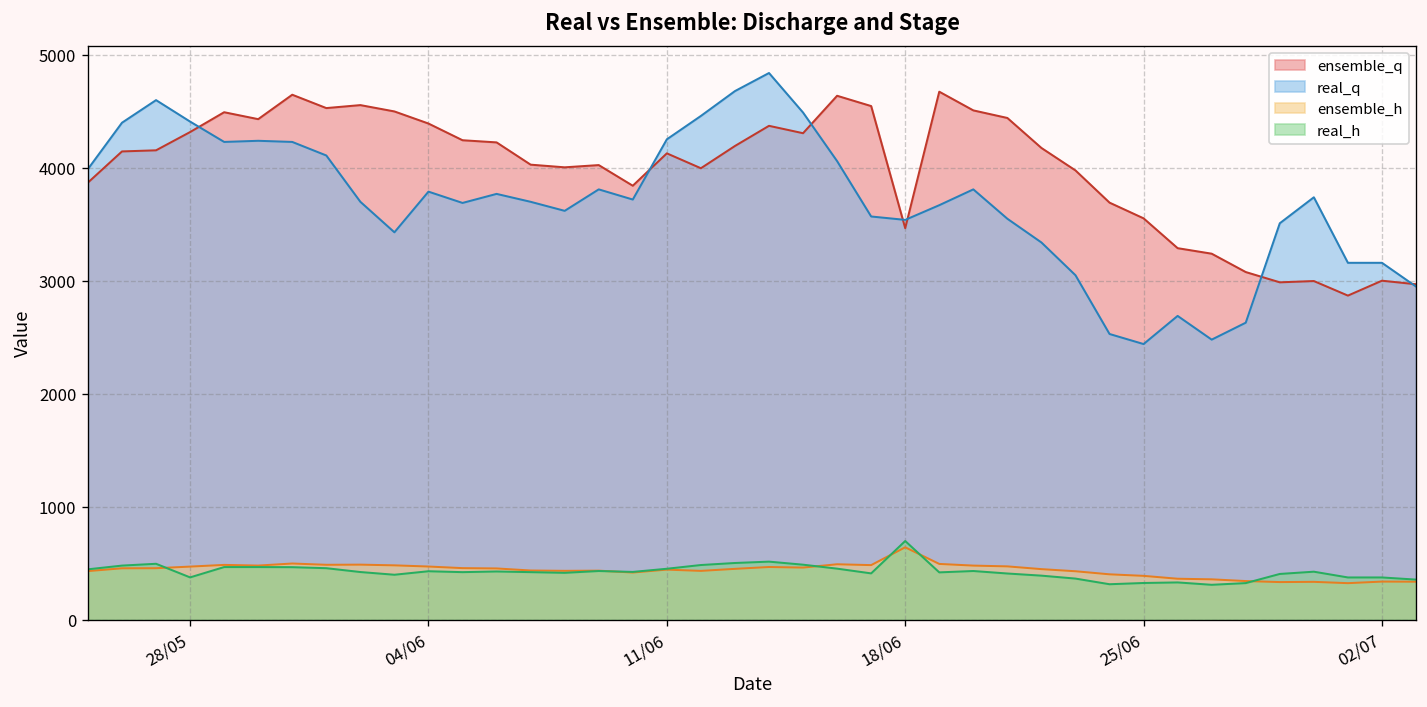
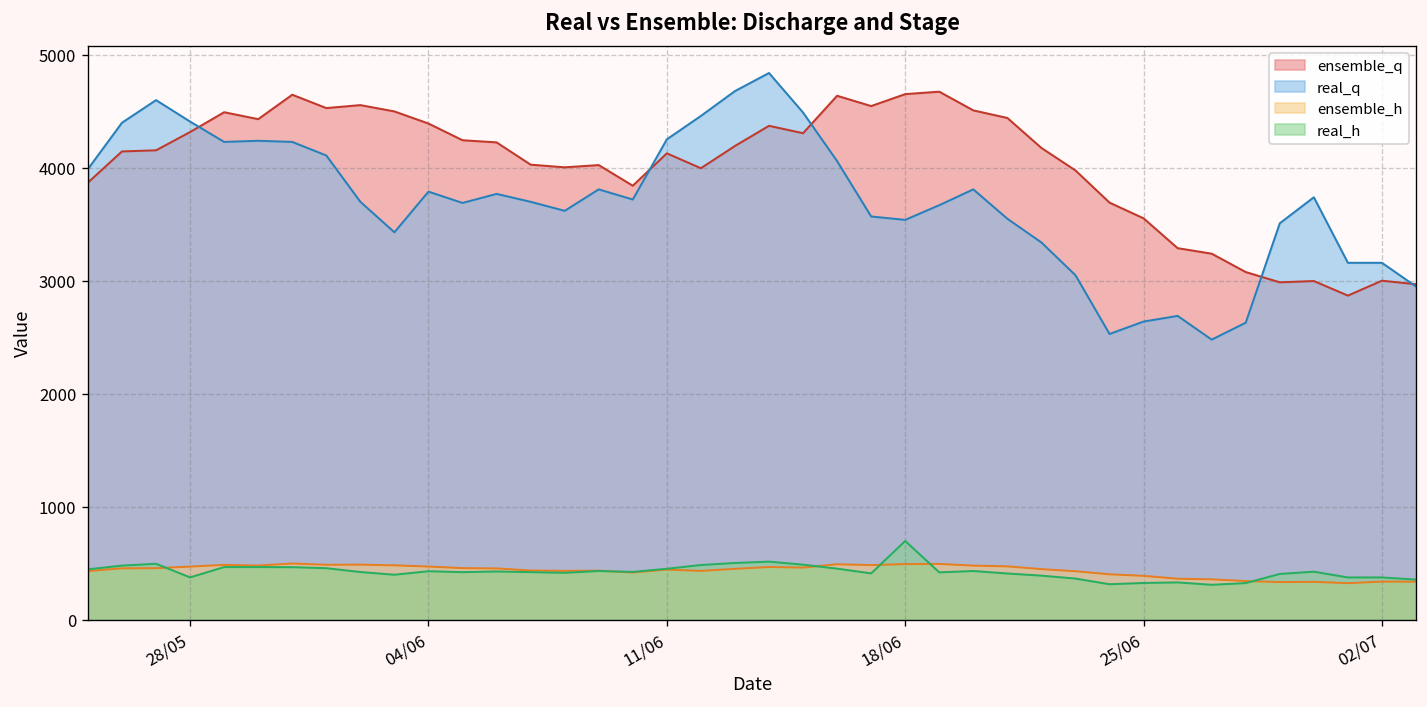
  {
    "ensemble_q": {
      "28/05": 4300,
      "04/06": 4400,
      "11/06": 4100,
-     "18/06": 3500,
+     "18/06": 4700,
      "25/06": 3600,
      "02/07": 3000
    },
    "real_q": {
      "28/05": 4400,
      "04/06": 3800,
      "11/06": 4300,
      "18/06": 3500,
-     "25/06": 2400,
+     "25/06": 2600,
      "02/07": 3200
    },
    "ensemble_h": {
      "28/05": 500,
      "04/06": 500,
-     "18/06": 600,
+     "18/06": 500,
      "25/06": 400,
      "02/07": 300
    },
    "real_h": {
      "28/05": 400,
      "04/06": 400,
      "18/06": 700,
      "25/06": 300,
      "02/07": 400
    }
  }
